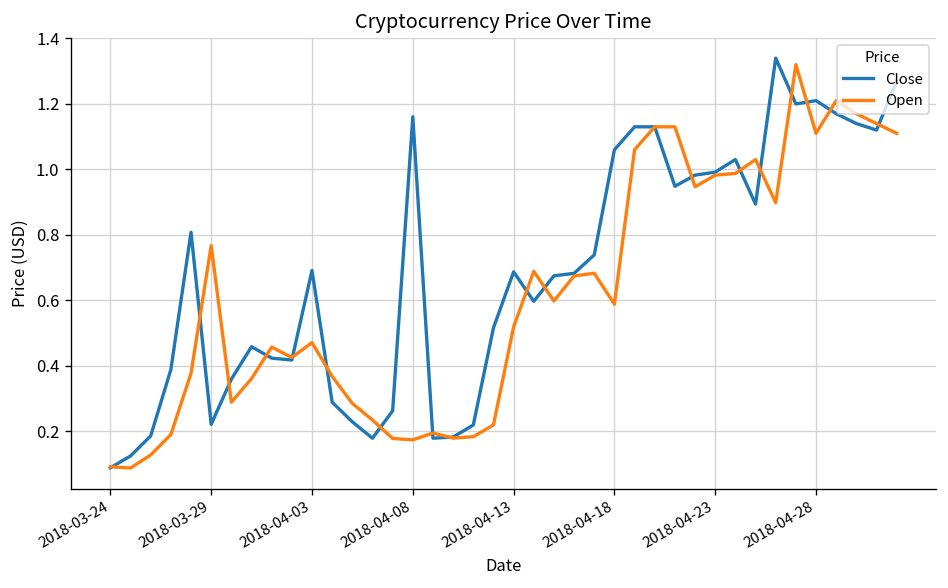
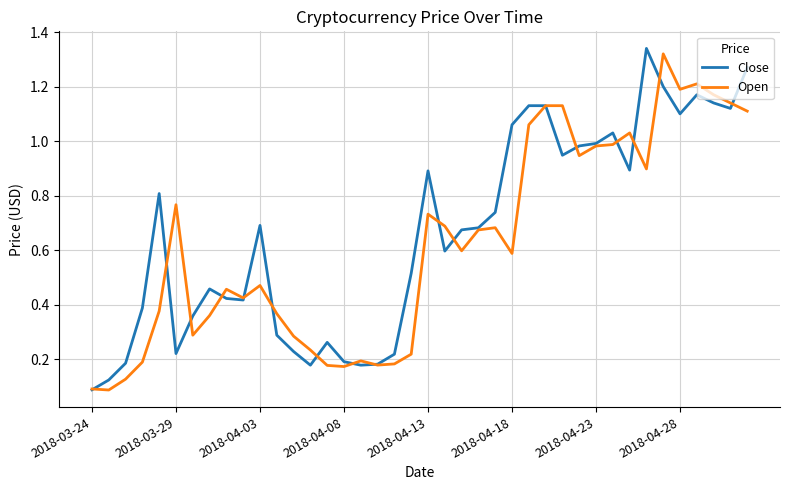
  {
    "Close": {
      "2018-03-29": 0.22,
      "2018-04-03": 0.69,
-     "2018-04-08": 1.16,
-     "2018-04-13": 0.69,
+     "2018-04-08": 0.19,
+     "2018-04-13": 0.89,
      "2018-04-18": 1.06,
      "2018-04-23": 0.99,
-     "2018-04-28": 1.21
+     "2018-04-28": 1.10
    },
    "Open": {
      "2018-03-29": 0.77,
      "2018-04-03": 0.47,
      "2018-04-08": 0.17,
-     "2018-04-13": 0.52,
+     "2018-04-13": 0.73,
      "2018-04-18": 0.59,
      "2018-04-23": 0.98,
-     "2018-04-28": 1.11
+     "2018-04-28": 1.19
    }
  }
